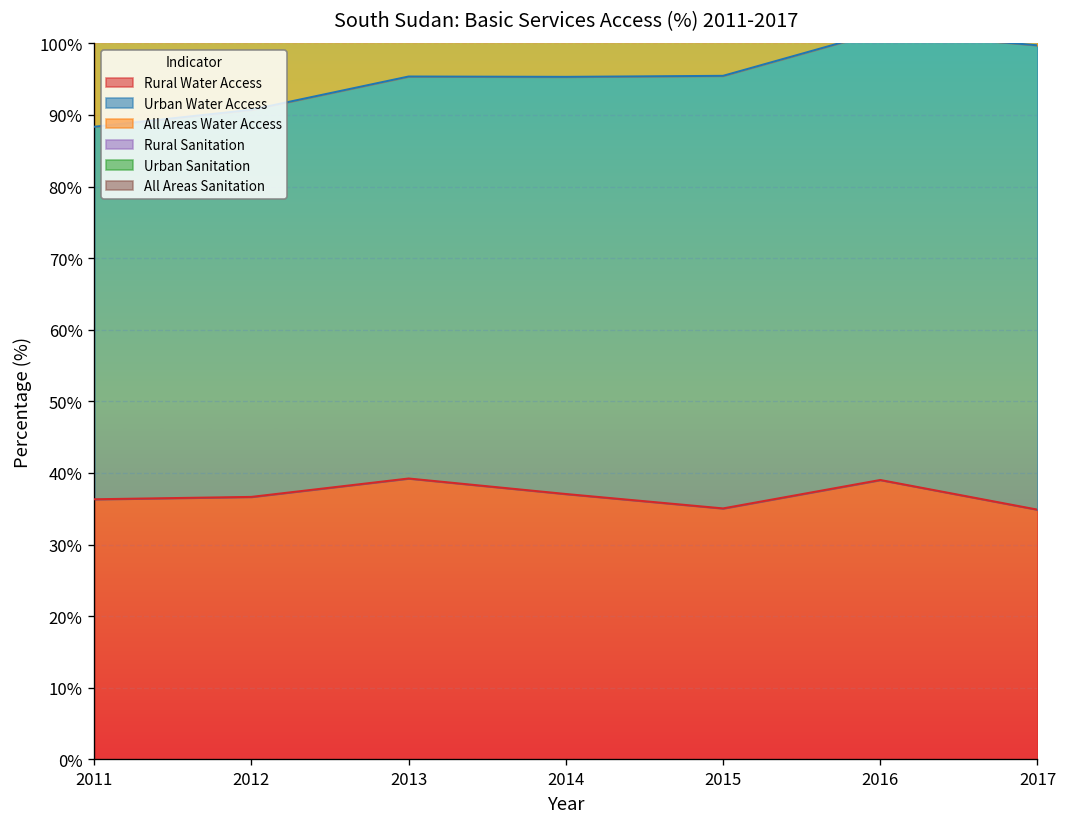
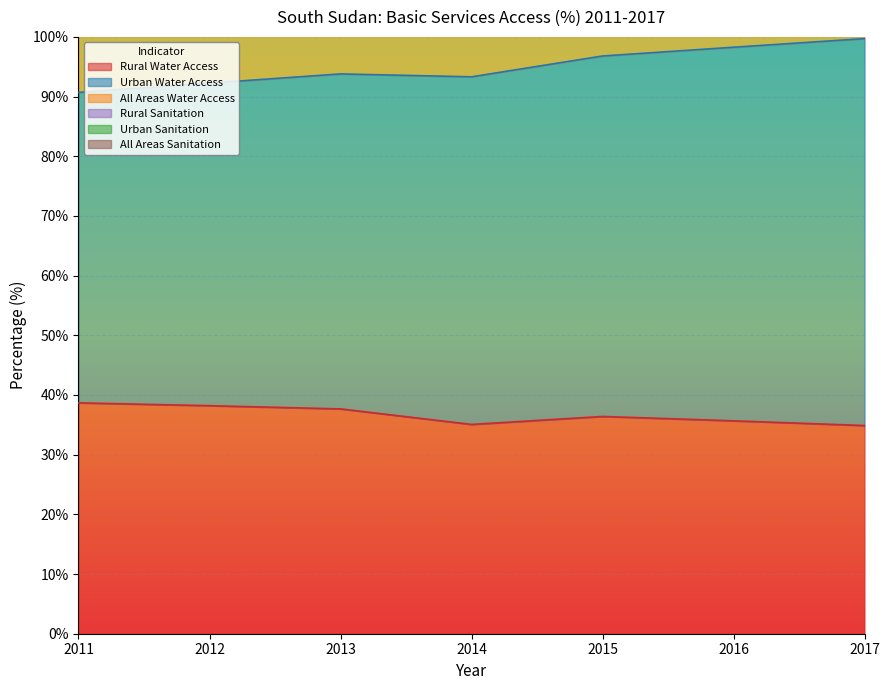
  {
    "Rural Water Access": {
-     "2011": "36%",
-     "2012": "37%",
-     "2013": "39%",
-     "2014": "37%",
-     "2015": "35%",
-     "2016": "39%",
+     "2011": "39%",
+     "2012": "38%",
+     "2013": "38%",
+     "2014": "35%",
+     "2015": "36%",
+     "2016": "36%",
      "2017": "35%"
    },
    "Urban Water Access": {
      "2011": "52%",
      "2013": "56%",
      "2014": "58%",
      "2015": "60%",
      "2017": "65%"
    }
  }
